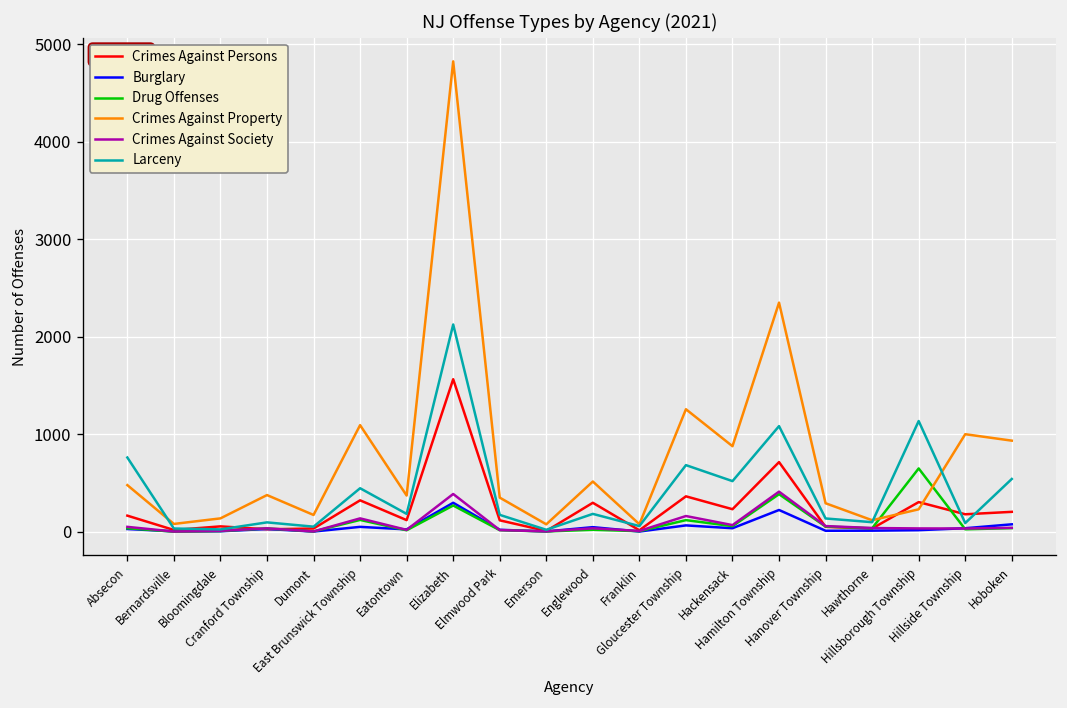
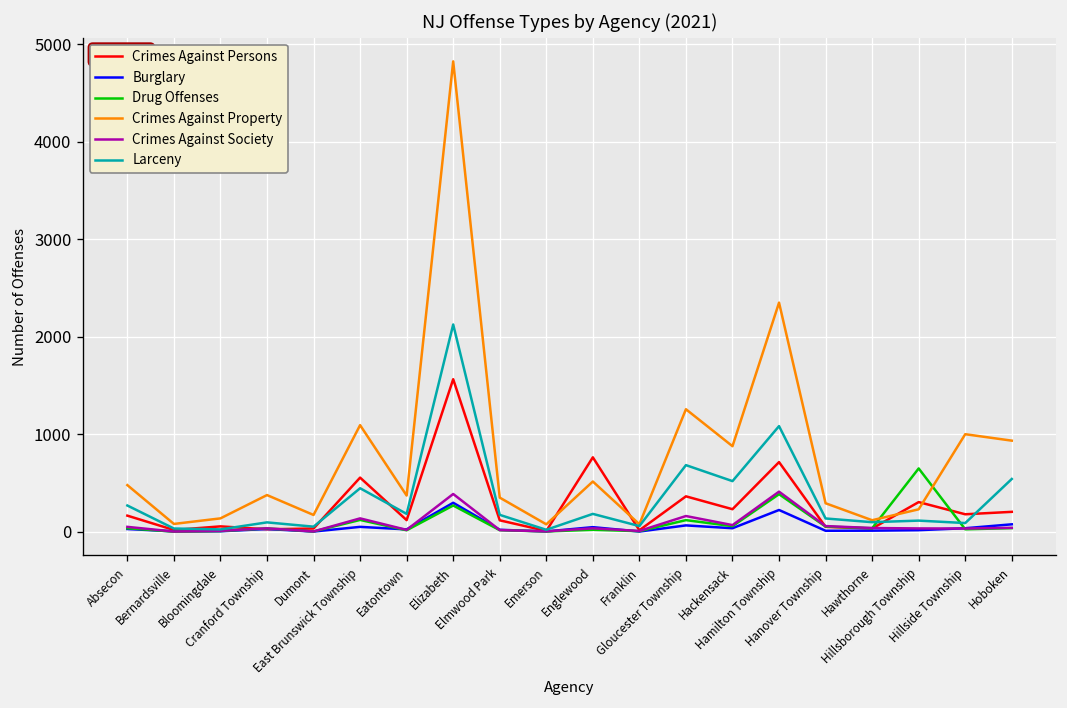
  {
    "Crimes Against Persons": {
      "Absecon": 200,
      "Bloomingdale": 100,
-     "East Brunswick Township": 300,
+     "East Brunswick Township": 600,
      "Eatontown": 100,
      "Elizabeth": 1600,
      "Elmwood Park": 100,
-     "Englewood": 300,
+     "Englewood": 800,
      "Gloucester Township": 400,
      "Hackensack": 200,
      "Hamilton Township": 700,
      "Hillsborough Township": 300,
      "Hillside Township": 200,
      "Hoboken": 200
    },
    "Burglary": {
      "East Brunswick Township": 0,
      "Gloucester Township": 100,
      "Hamilton Township": 200,
      "Hanover Township": 0,
      "Hoboken": 100
    },
    "Drug Offenses": {
      "Gloucester Township": 100,
      "Hillsborough Township": 600
    },
    "Crimes Against Property": {
      "Absecon": 500,
      "Bernardsville": 100,
      "Bloomingdale": 100,
      "Cranford Township": 400,
      "Dumont": 200,
      "East Brunswick Township": 1100,
      "Eatontown": 400,
      "Elizabeth": 4800,
      "Elmwood Park": 300,
      "Emerson": 100,
      "Englewood": 500,
      "Gloucester Township": 1300,
      "Hackensack": 900,
      "Hamilton Township": 2300,
      "Hanover Township": 300,
      "Hillsborough Township": 200,
      "Hillside Township": 1000,
      "Hoboken": 900
    },
    "Crimes Against Society": {
      "Elizabeth": 400,
      "Gloucester Township": 200
    },
    "Larceny": {
-     "Absecon": 800,
+     "Absecon": 300,
      "Cranford Township": 100,
      "East Brunswick Township": 400,
      "Eatontown": 200,
      "Elizabeth": 2100,
      "Elmwood Park": 200,
      "Englewood": 200,
      "Gloucester Township": 700,
      "Hackensack": 500,
      "Hamilton Township": 1100,
      "Hanover Township": 100,
-     "Hillsborough Township": 1100,
+     "Hillsborough Township": 100,
      "Hillside Township": 100,
      "Hoboken": 500
    }
  }
